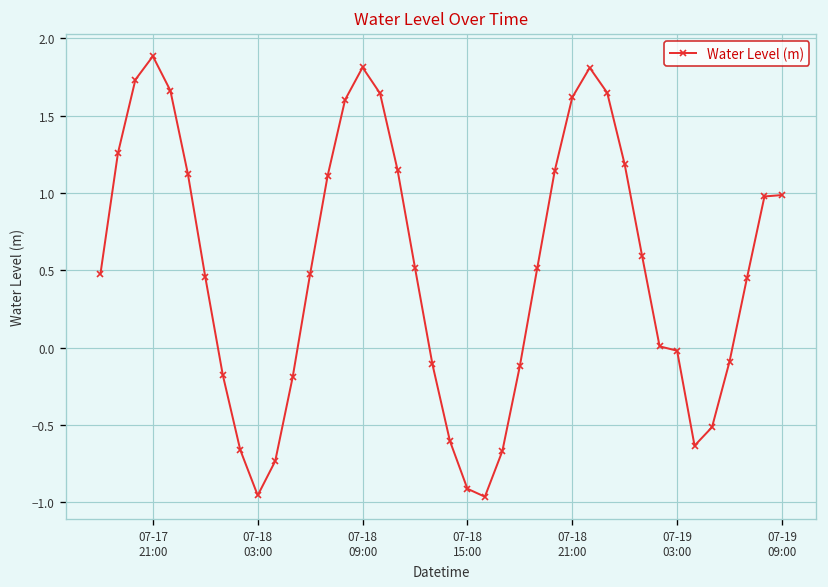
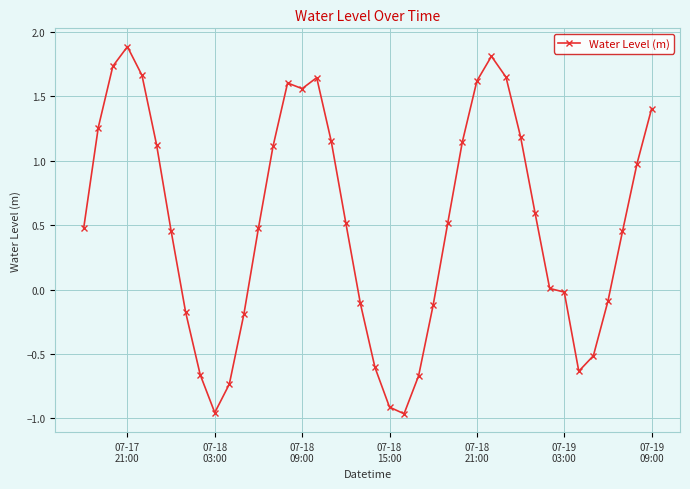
  {
    "07-17 21:00": 1.88,
    "07-18 03:00": -0.95,
-   "07-18 09:00": 1.81,
+   "07-18 09:00": 1.56,
    "07-18 15:00": -0.91,
    "07-18 21:00": 1.62,
    "07-19 03:00": -0.02,
-   "07-19 09:00": 0.99
+   "07-19 09:00": 1.40
  }
